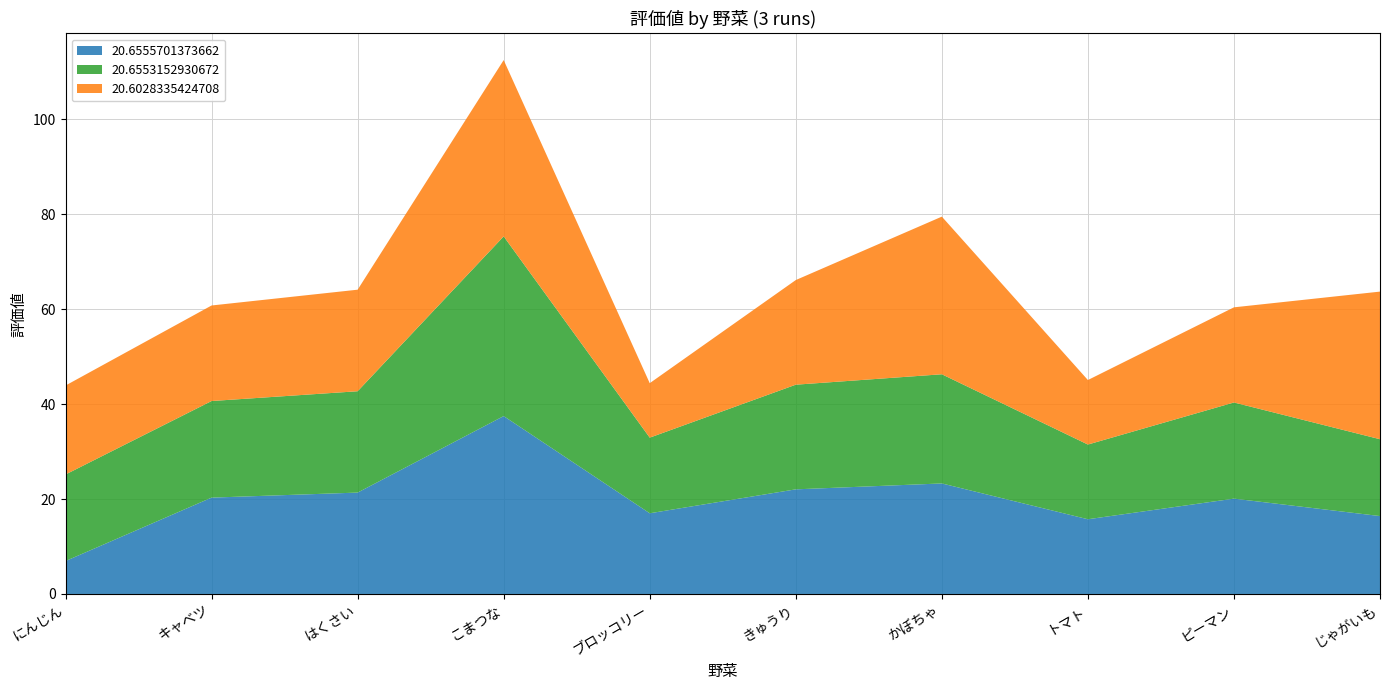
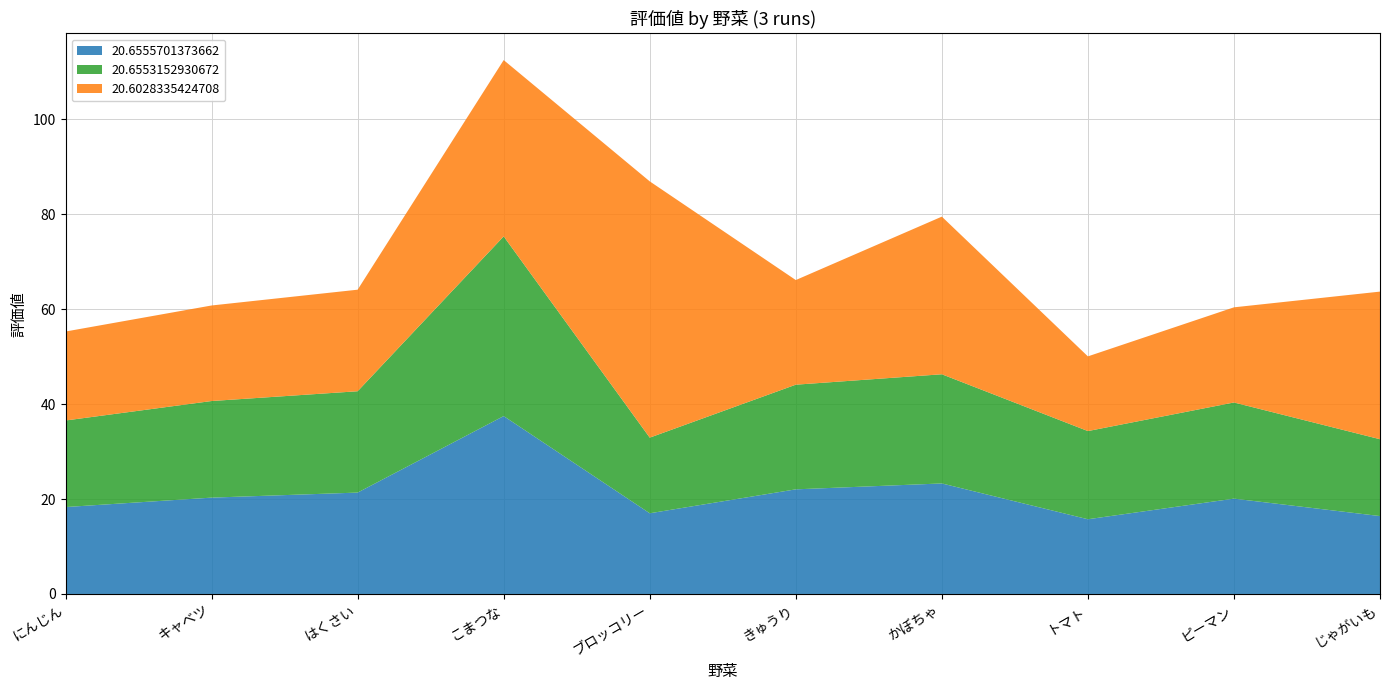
  {
    "20.6555701373662": {
-     "にんじん": 7,
+     "にんじん": 18,
      "キャベツ": 20,
      "はくさい": 21,
      "こまつな": 37,
      "ブロッコリー": 17,
      "きゅうり": 22,
      "かぼちゃ": 23,
      "トマト": 16,
      "ピーマン": 20,
      "じゃがいも": 16
    },
    "20.6553152930672": {
      "にんじん": 18,
      "キャベツ": 20,
      "はくさい": 21,
      "こまつな": 38,
      "ブロッコリー": 16,
      "きゅうり": 22,
      "かぼちゃ": 23,
-     "トマト": 16,
+     "トマト": 19,
      "ピーマン": 20,
      "じゃがいも": 16
    },
    "20.6028335424708": {
      "にんじん": 19,
      "キャベツ": 20,
      "はくさい": 21,
      "こまつな": 37,
-     "ブロッコリー": 11,
+     "ブロッコリー": 54,
      "きゅうり": 22,
      "かぼちゃ": 33,
-     "トマト": 14,
+     "トマト": 16,
      "ピーマン": 20,
      "じゃがいも": 31
    }
  }
